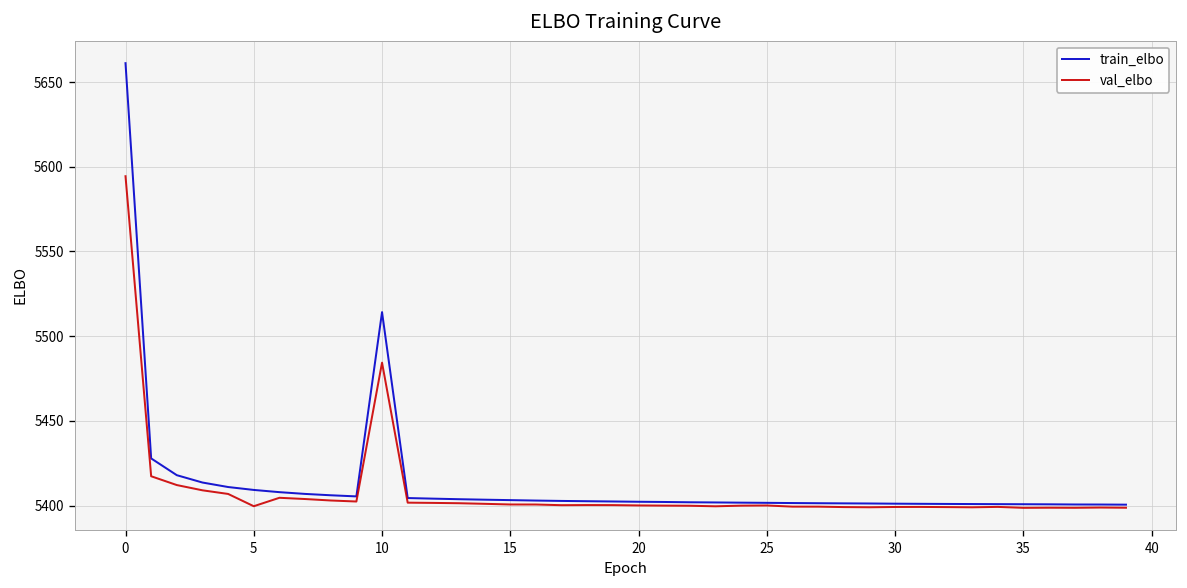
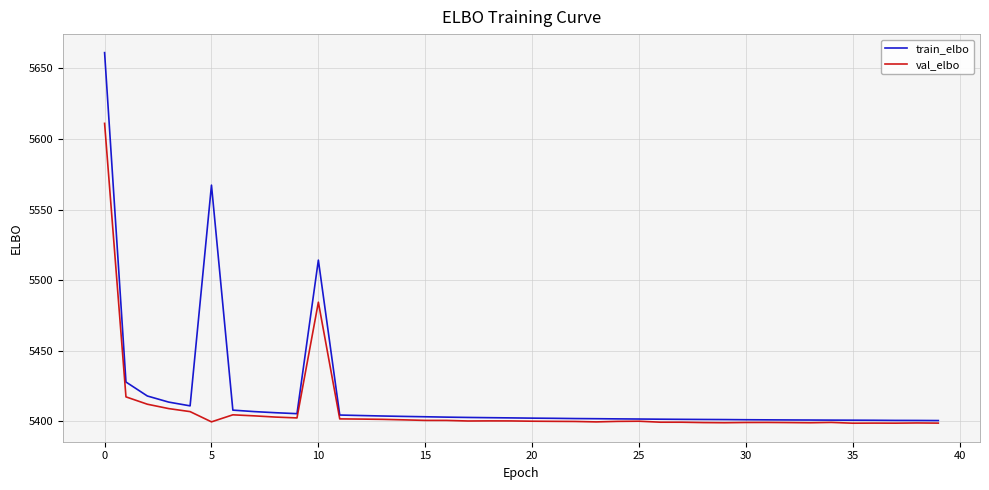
  {
    "train_elbo": {
      "0": 5661,
-     "5": 5409,
+     "5": 5567,
      "10": 5514,
      "15": 5403,
      "20": 5402,
      "30": 5401,
      "35": 5401
    },
    "val_elbo": {
-     "0": 5594,
+     "0": 5611,
      "5": 5400,
      "10": 5484,
      "15": 5401,
      "20": 5400,
      "30": 5399,
      "35": 5399
    }
  }
